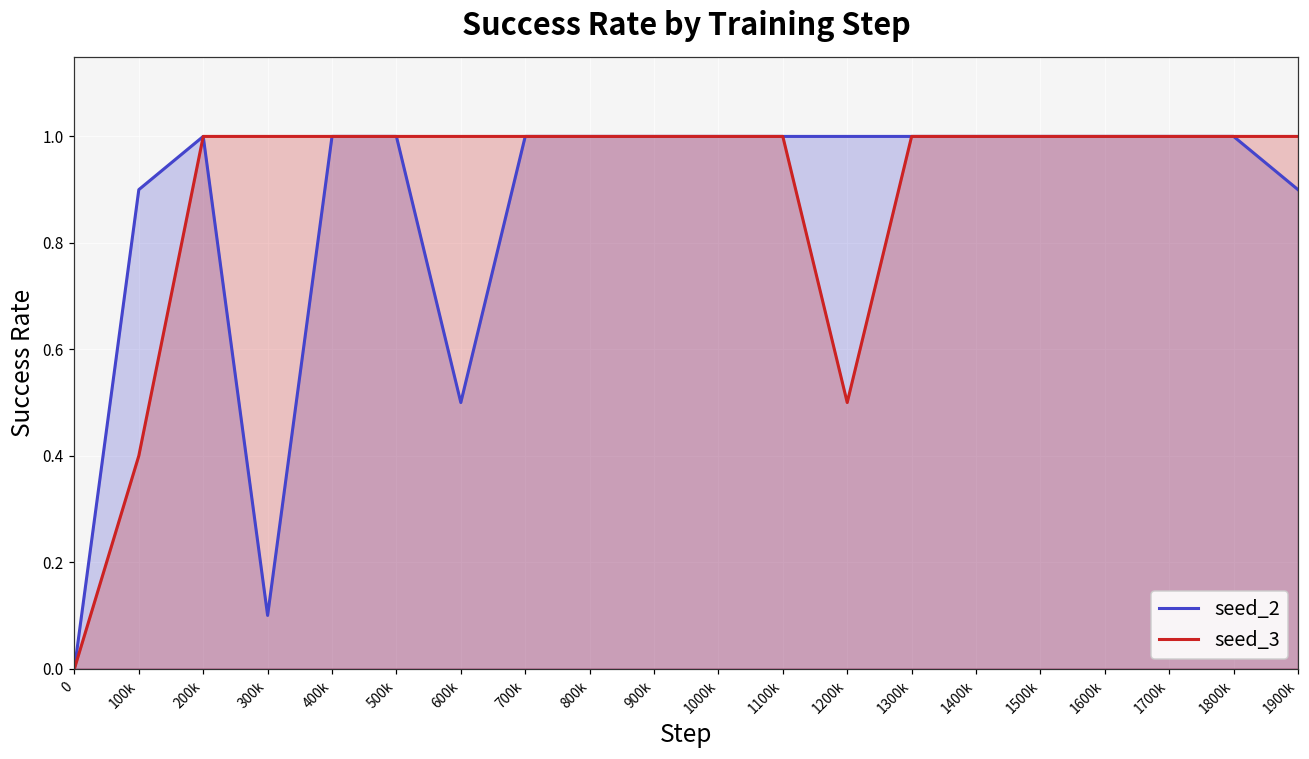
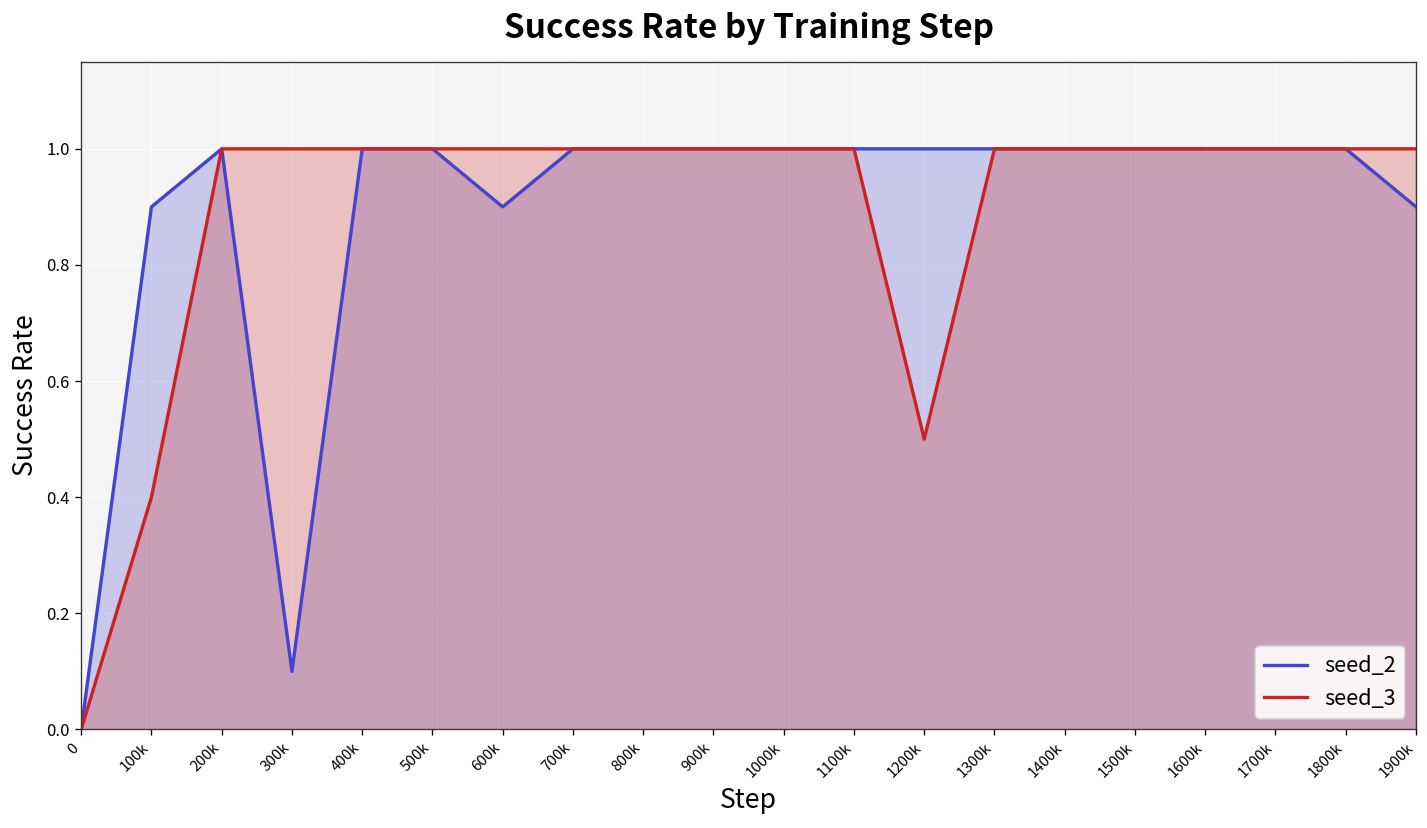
  {
    "seed_2": {
      "100k": 0.9,
      "300k": 0.1,
-     "600k": 0.5,
+     "600k": 0.9,
      "1200k": 1.0,
      "1900k": 0.9
    },
    "seed_3": {
      "100k": 0.4,
      "300k": 1.0,
      "600k": 1.0,
      "1200k": 0.5,
      "1900k": 1.0
    }
  }
